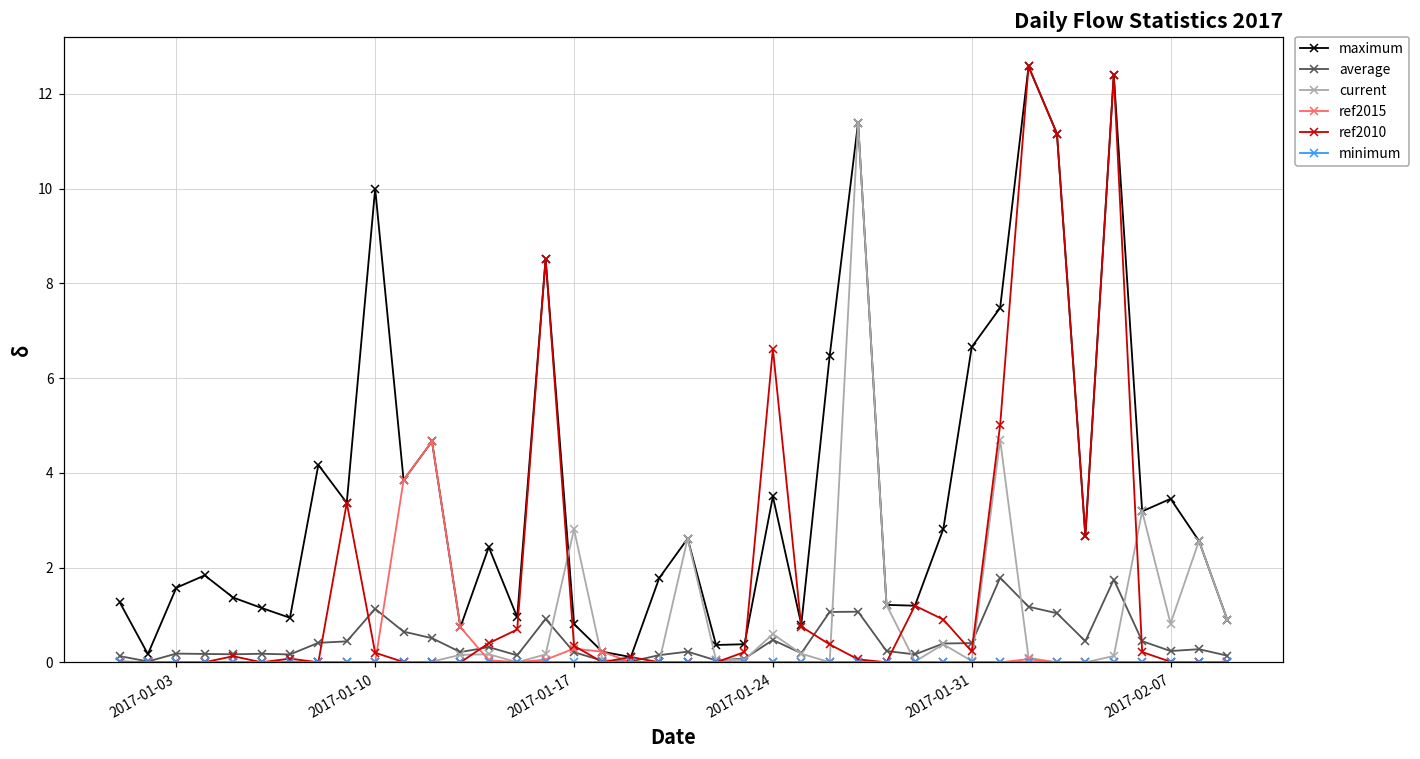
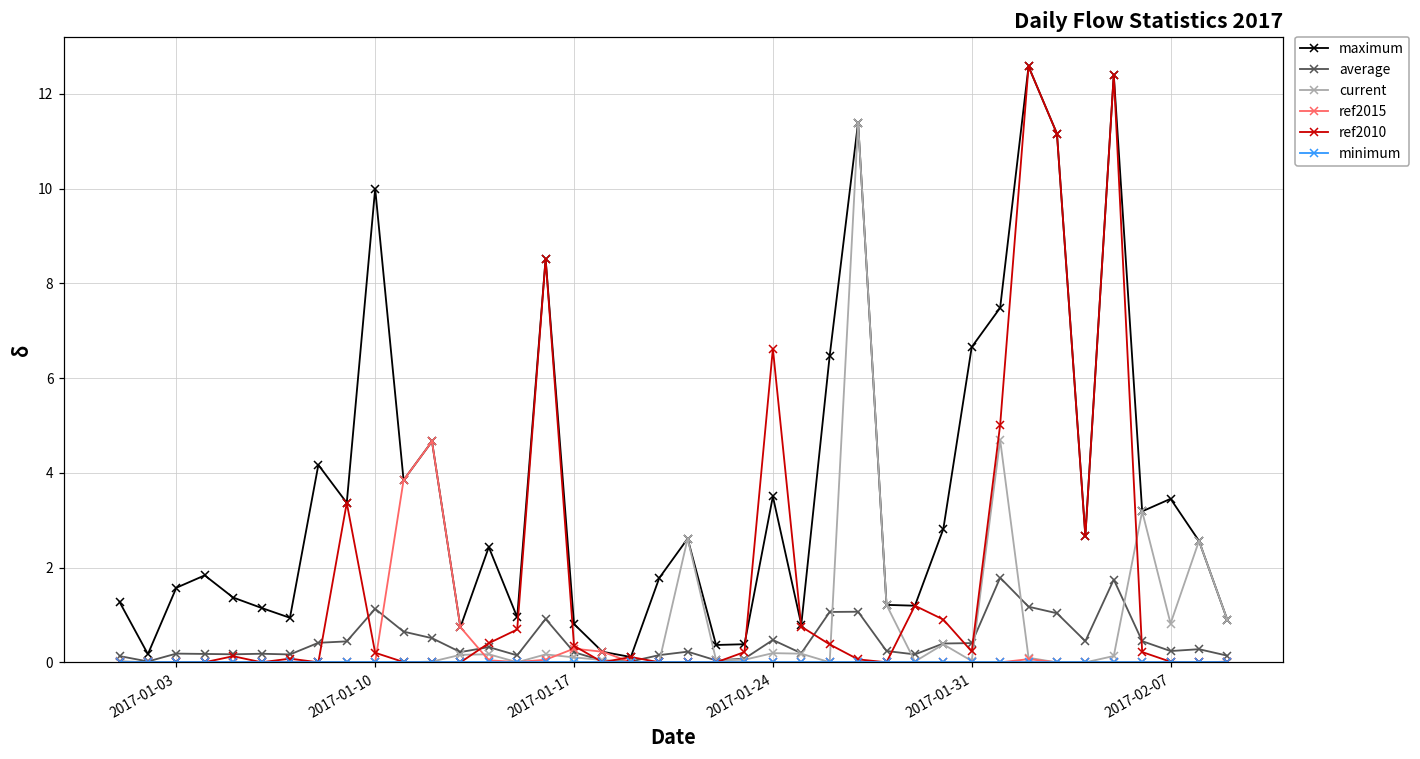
  {
    "maximum": {
      "2017-01-03": 1.6,
      "2017-01-10": 10.0,
      "2017-01-17": 0.8,
      "2017-01-24": 3.5,
      "2017-01-31": 6.7,
      "2017-02-07": 3.5
    },
    "average": {
      "2017-01-03": 0.2,
      "2017-01-10": 1.1,
      "2017-01-17": 0.2,
      "2017-01-24": 0.5,
      "2017-01-31": 0.4,
      "2017-02-07": 0.2
    },
    "current": {
-     "2017-01-17": 2.8,
-     "2017-01-24": 0.6,
+     "2017-01-17": 0.1,
+     "2017-01-24": 0.2,
      "2017-02-07": 0.8
    },
    "ref2015": {
      "2017-01-17": 0.3
    },
    "ref2010": {
      "2017-01-10": 0.2,
      "2017-01-17": 0.4,
      "2017-01-24": 6.6,
      "2017-01-31": 0.2
    },
    "minimum": {
      "2017-01-17": 0.0
    }
  }
